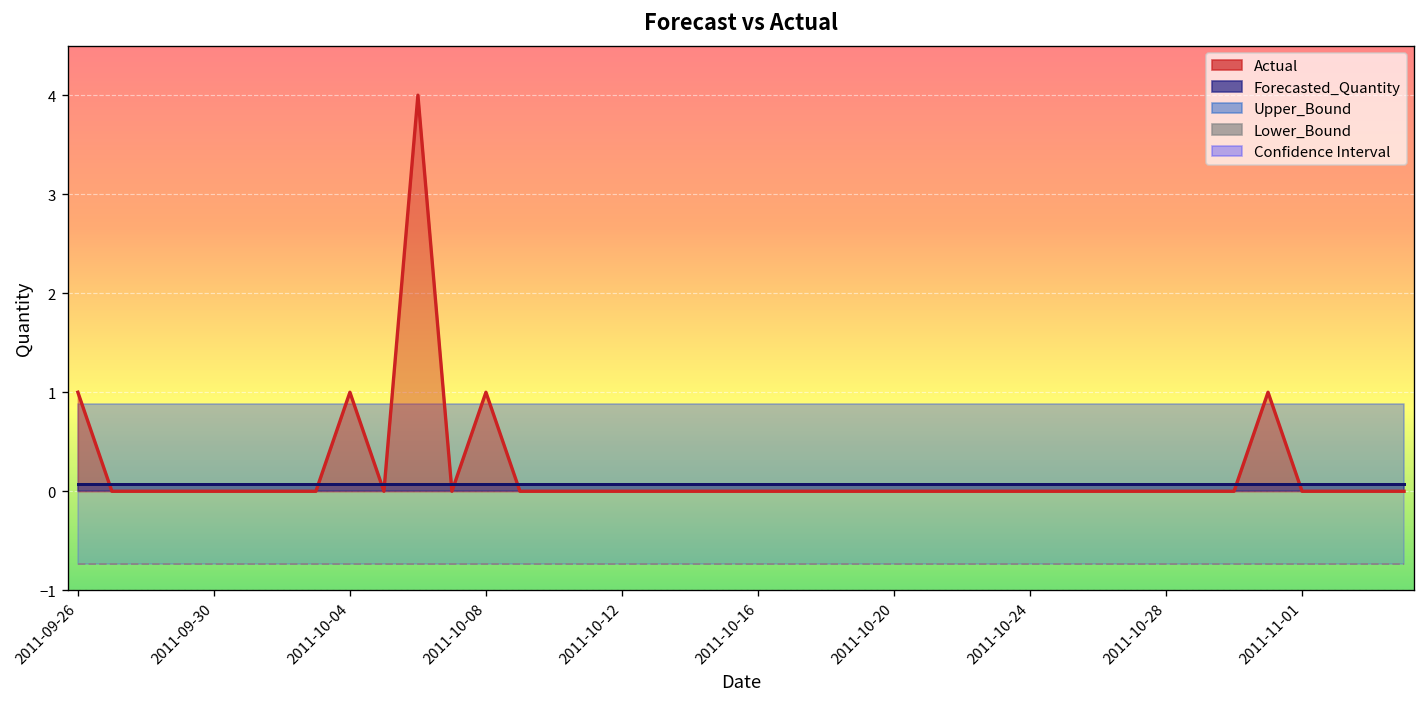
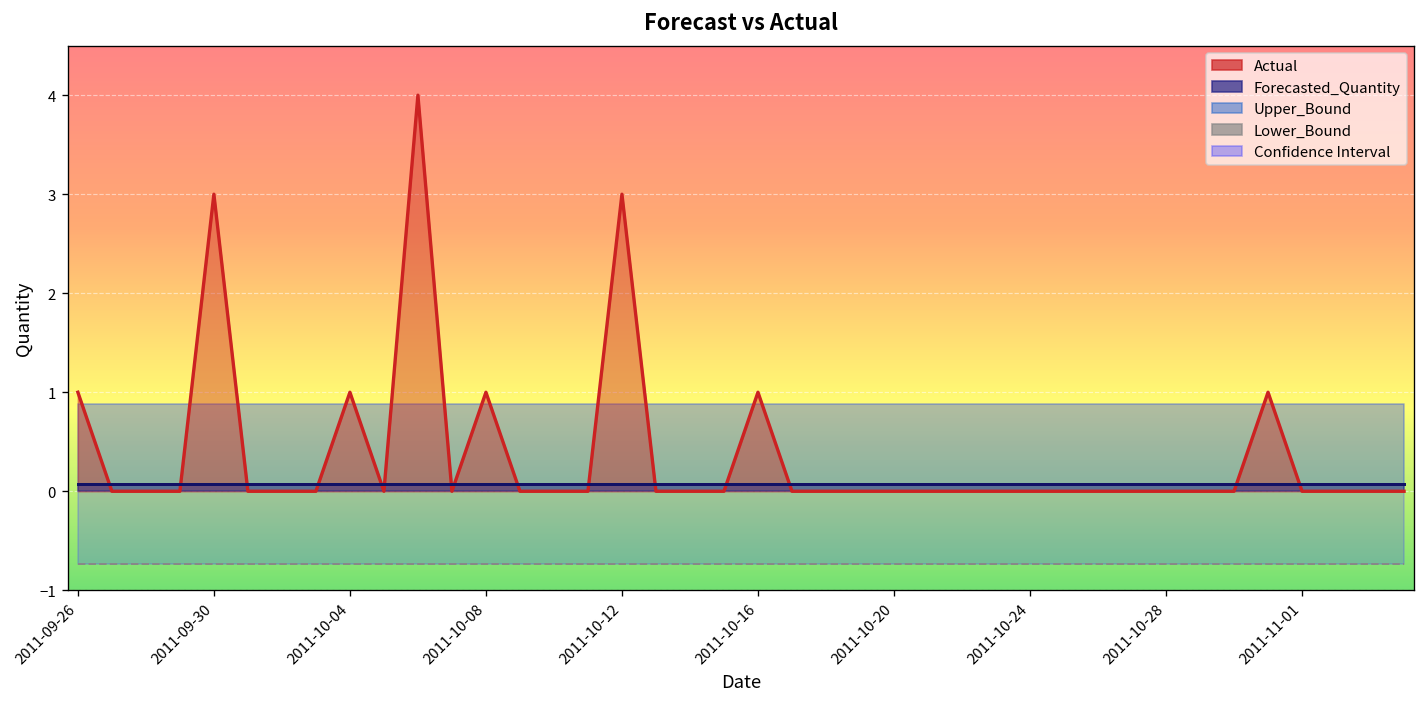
  {
    "Upper_Bound": {
      "2011-09-26": 0.9,
      "2011-09-30": 0.9,
      "2011-10-04": 0.9,
      "2011-10-08": 0.9,
      "2011-10-12": 0.9,
      "2011-10-16": 0.9,
      "2011-10-20": 0.9,
      "2011-10-24": 0.9,
      "2011-10-28": 0.9,
      "2011-11-01": 0.9
    },
    "Actual": {
      "2011-09-26": 1,
-     "2011-09-30": 0,
+     "2011-09-30": 3,
      "2011-10-04": 1,
      "2011-10-08": 1,
-     "2011-10-12": 0,
-     "2011-10-16": 0,
+     "2011-10-12": 3,
+     "2011-10-16": 1,
      "2011-10-20": 0,
      "2011-10-24": 0,
      "2011-10-28": 0,
      "2011-11-01": 0
    },
    "Lower_Bound": {
      "2011-09-26": -0.7,
      "2011-09-30": -0.7,
      "2011-10-04": -0.7,
      "2011-10-08": -0.7,
      "2011-10-12": -0.7,
      "2011-10-16": -0.7,
      "2011-10-20": -0.7,
      "2011-10-24": -0.7,
      "2011-10-28": -0.7,
      "2011-11-01": -0.7
    },
    "Forecasted_Quantity": {
      "2011-09-26": 0.1,
      "2011-09-30": 0.1,
      "2011-10-04": 0.1,
      "2011-10-08": 0.1,
      "2011-10-12": 0.1,
      "2011-10-16": 0.1,
      "2011-10-20": 0.1,
      "2011-10-24": 0.1,
      "2011-10-28": 0.1,
      "2011-11-01": 0.1
    }
  }
